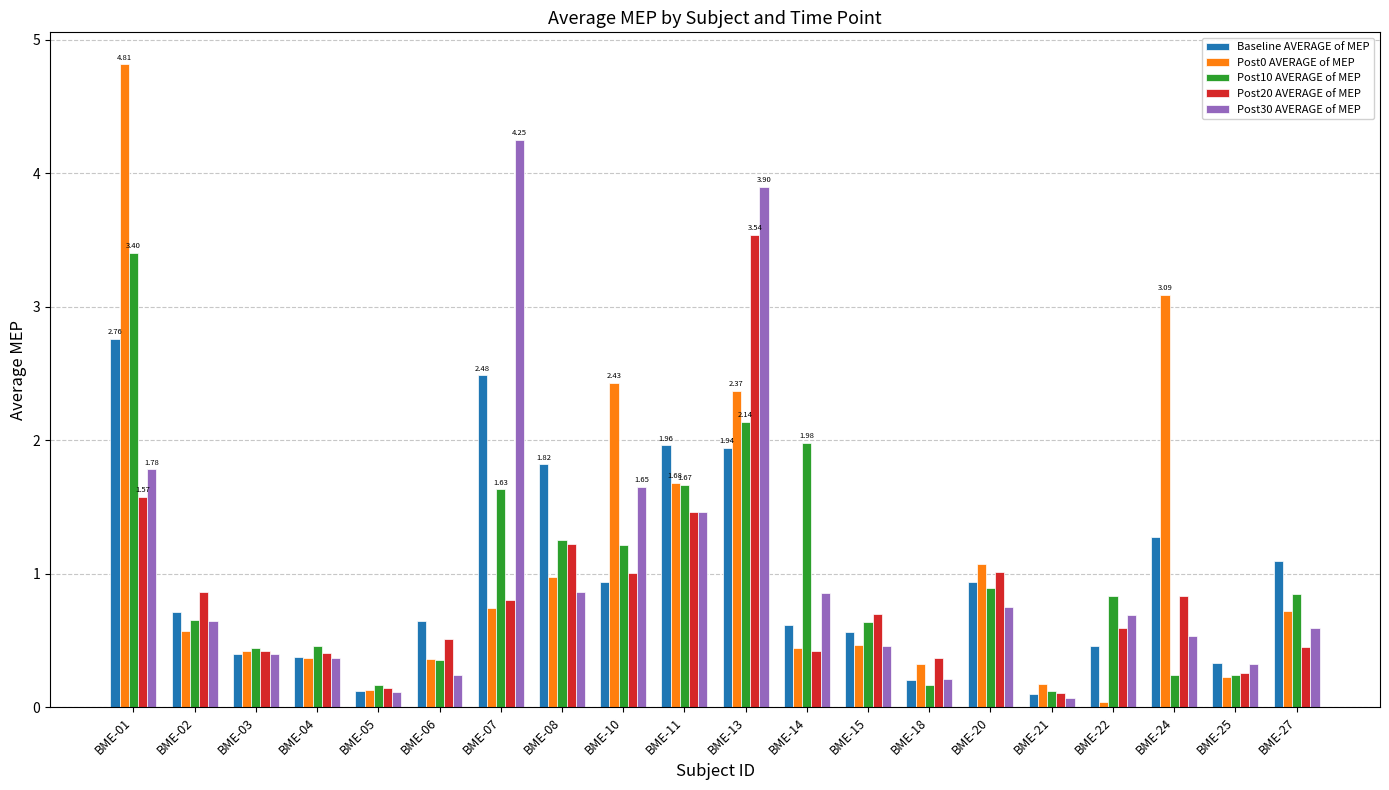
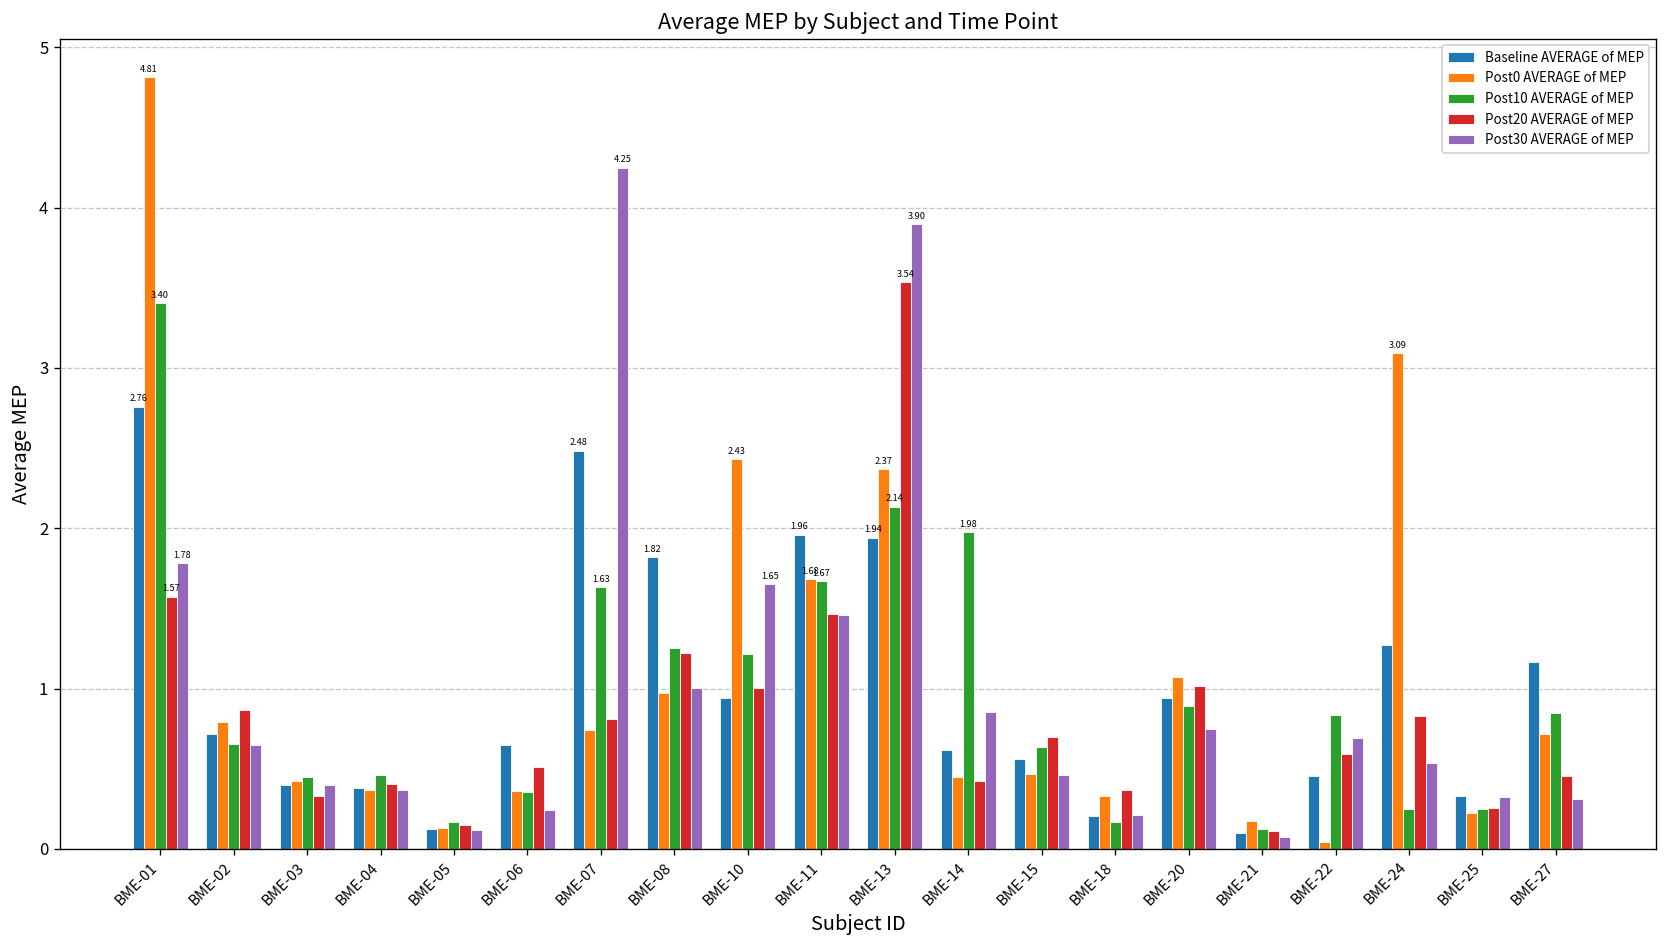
  {
    "Baseline AVERAGE of MEP": {
      "BME-02": 0.71,
      "BME-03": 0.40,
      "BME-04": 0.38,
      "BME-05": 0.12,
      "BME-06": 0.65,
      "BME-10": 0.94,
      "BME-14": 0.61,
      "BME-15": 0.56,
      "BME-18": 0.20,
      "BME-20": 0.94,
      "BME-21": 0.10,
      "BME-22": 0.46,
      "BME-24": 1.27,
      "BME-25": 0.33,
-     "BME-27": 1.09
+     "BME-27": 1.17
    },
    "Post0 AVERAGE of MEP": {
-     "BME-02": 0.57,
+     "BME-02": 0.79,
      "BME-03": 0.42,
      "BME-04": 0.37,
      "BME-05": 0.13,
      "BME-06": 0.36,
      "BME-07": 0.74,
      "BME-08": 0.97,
      "BME-14": 0.45,
      "BME-15": 0.46,
      "BME-18": 0.33,
      "BME-20": 1.07,
      "BME-21": 0.18,
      "BME-22": 0.04,
      "BME-25": 0.22,
      "BME-27": 0.72
    },
    "Post10 AVERAGE of MEP": {
      "BME-01": 3.40,
      "BME-07": 1.63,
      "BME-13": 2.14,
      "BME-14": 1.98
    },
    "Post20 AVERAGE of MEP": {
      "BME-02": 0.87,
-     "BME-03": 0.42,
+     "BME-03": 0.33,
      "BME-04": 0.41,
      "BME-05": 0.15,
      "BME-06": 0.51,
      "BME-07": 0.81,
      "BME-08": 1.22,
      "BME-10": 1.00,
      "BME-11": 1.47,
      "BME-14": 0.42,
      "BME-15": 0.70,
      "BME-18": 0.37,
      "BME-20": 1.01,
      "BME-21": 0.11,
      "BME-22": 0.59,
      "BME-24": 0.83,
      "BME-25": 0.25,
      "BME-27": 0.45
    },
    "Post30 AVERAGE of MEP": {
      "BME-02": 0.64,
      "BME-03": 0.40,
      "BME-04": 0.37,
      "BME-05": 0.12,
      "BME-06": 0.24,
-     "BME-08": 0.86,
+     "BME-08": 1.01,
      "BME-11": 1.46,
      "BME-14": 0.85,
      "BME-15": 0.46,
      "BME-18": 0.21,
      "BME-20": 0.75,
      "BME-21": 0.07,
      "BME-22": 0.69,
      "BME-24": 0.54,
      "BME-25": 0.32,
-     "BME-27": 0.59
+     "BME-27": 0.31
    }
  }
